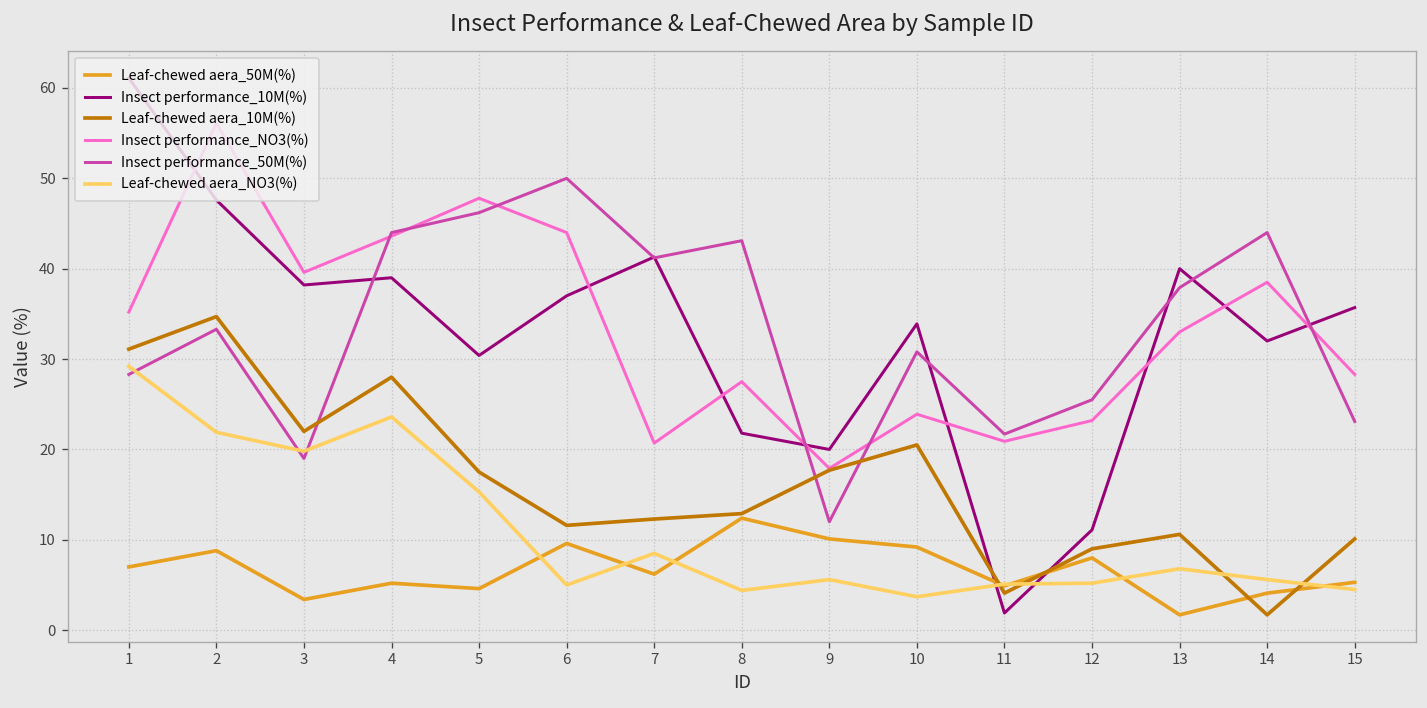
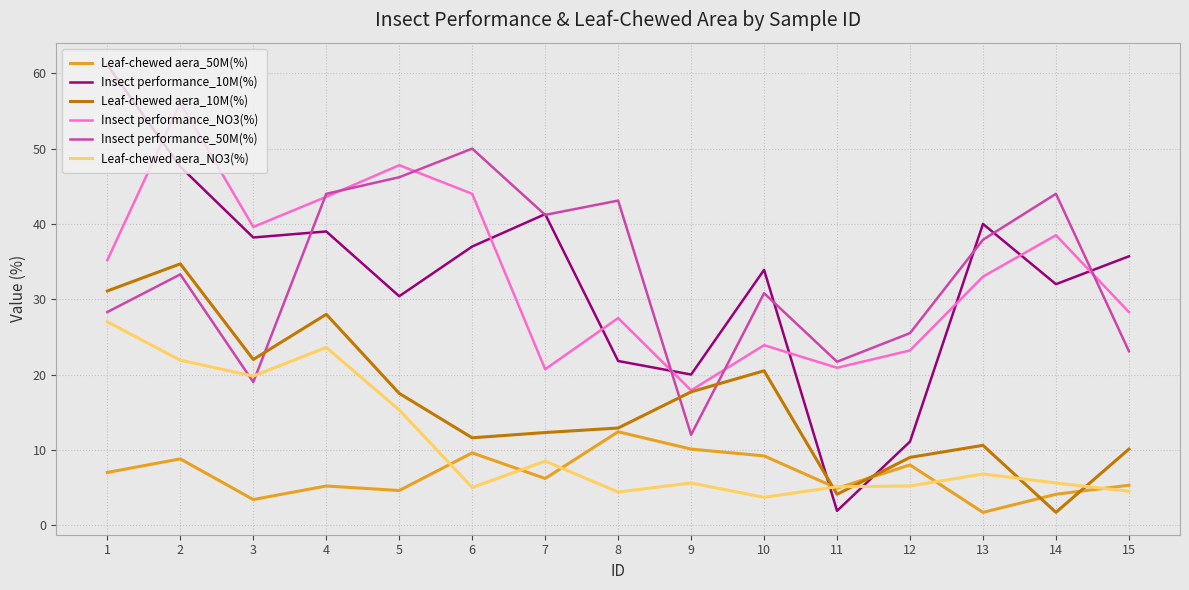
  {
    "Leaf-chewed aera_50M(%)": {
      "1": 7,
      "2": 9,
      "3": 3,
      "4": 5,
      "5": 5,
      "6": 10,
      "7": 6,
      "8": 12,
      "9": 10,
      "10": 9,
      "12": 8,
      "13": 2,
      "14": 4,
      "15": 5
    },
    "Insect performance_10M(%)": {
      "3": 38,
      "4": 39,
      "5": 30,
      "6": 37,
      "8": 22,
      "9": 20,
      "10": 34,
      "11": 2,
      "12": 11,
      "13": 40,
      "14": 32,
      "15": 36
    },
    "Leaf-chewed aera_10M(%)": {
      "1": 31,
      "2": 35,
      "3": 22,
      "4": 28,
      "5": 18,
      "6": 12,
      "7": 12,
      "8": 13,
      "10": 21,
      "11": 4,
      "12": 9,
      "13": 11,
      "14": 2,
      "15": 10
    },
    "Insect performance_NO3(%)": {
      "1": 35,
      "3": 40,
      "4": 44,
      "5": 48,
      "6": 44,
      "7": 21,
      "8": 28,
      "10": 24,
      "11": 21,
      "12": 23,
      "13": 33,
      "14": 39,
      "15": 28
    },
    "Insect performance_50M(%)": {
      "1": 28,
      "2": 33,
      "3": 19,
      "4": 44,
      "5": 46,
      "6": 50,
      "8": 43,
      "9": 12,
      "10": 31,
      "11": 22,
      "12": 26,
      "13": 38,
      "14": 44,
      "15": 23
    },
    "Leaf-chewed aera_NO3(%)": {
-     "1": 29,
+     "1": 27,
      "2": 22,
      "3": 20,
      "4": 24,
      "5": 15,
      "6": 5,
      "7": 9,
      "8": 4,
      "9": 6,
      "10": 4,
      "12": 5,
      "13": 7,
      "14": 6,
      "15": 5
    }
  }
